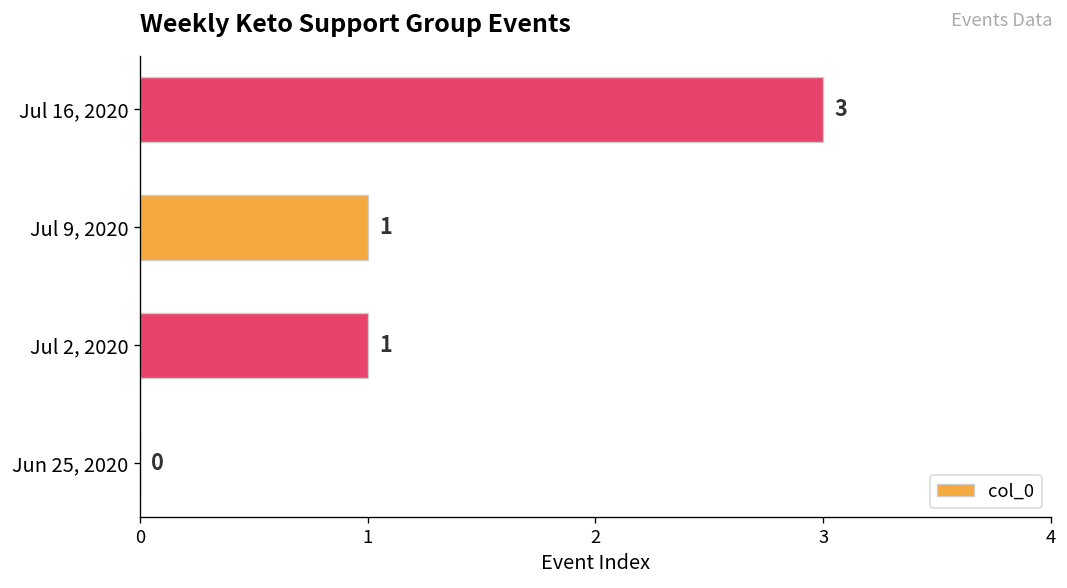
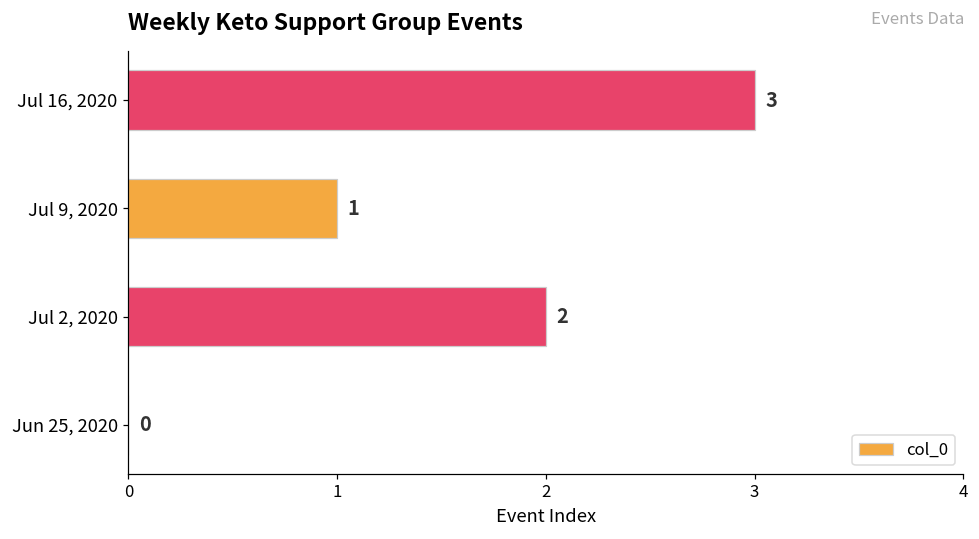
  {
    "Jul 16, 2020": 3,
    "Jul 9, 2020": 1,
-   "Jul 2, 2020": 1,
+   "Jul 2, 2020": 2,
    "Jun 25, 2020": 0
  }
